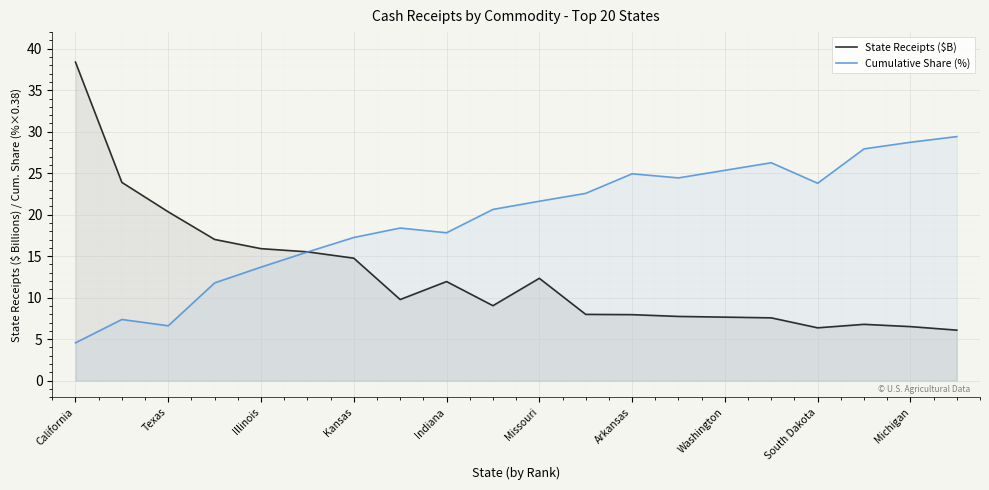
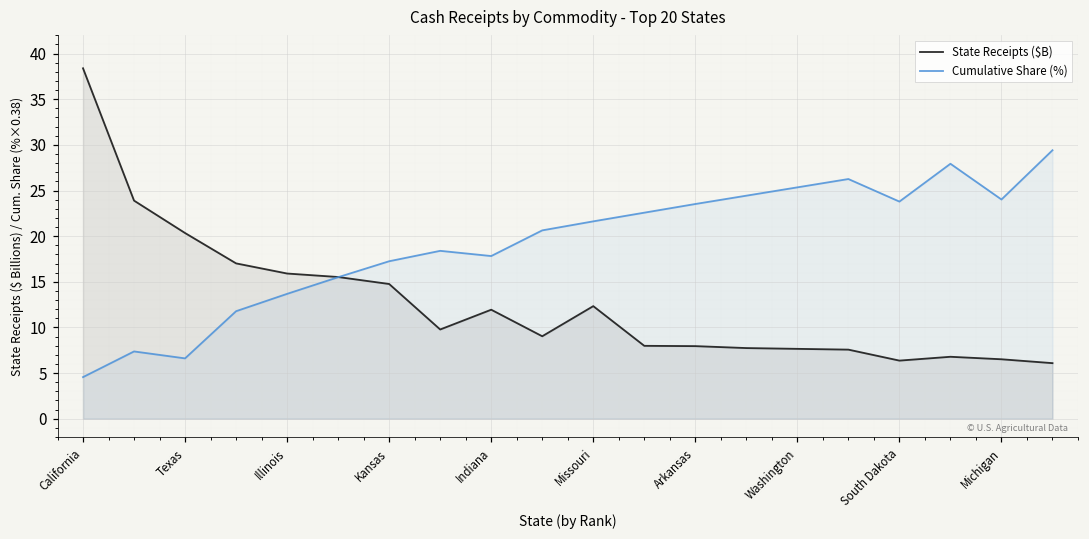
  {
    "State Receipts ($B)": {
      "California": 38,
      "Texas": 20,
      "Illinois": 16,
      "Kansas": 15,
      "Indiana": 12,
      "Missouri": 12,
      "Arkansas": 8,
      "Washington": 8,
      "South Dakota": 6,
      "Michigan": 7
    },
    "Cumulative Share (%)": {
      "California": 5,
      "Texas": 7,
      "Illinois": 14,
      "Kansas": 17,
      "Indiana": 18,
      "Missouri": 22,
-     "Arkansas": 25,
+     "Arkansas": 24,
      "Washington": 25,
      "South Dakota": 24,
-     "Michigan": 29
+     "Michigan": 24
    }
  }
